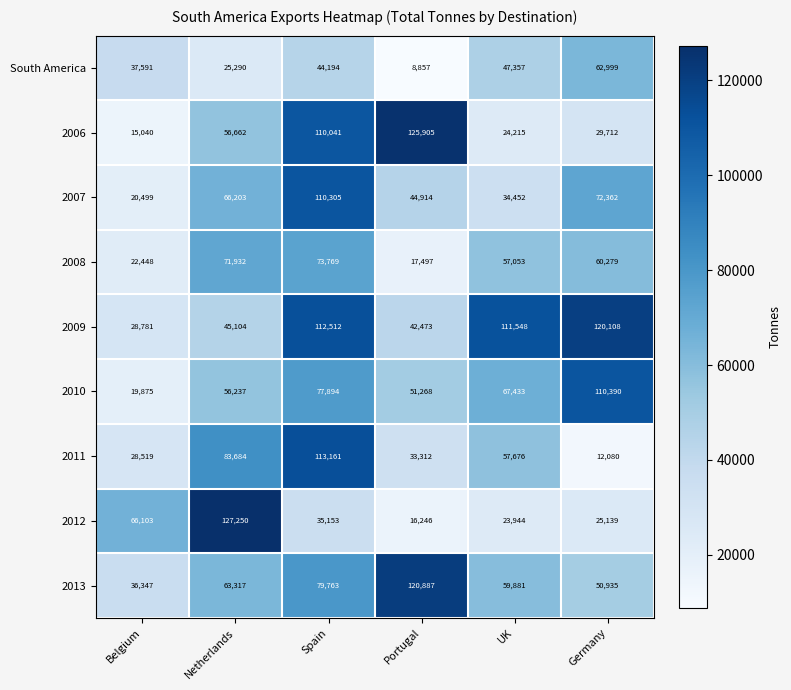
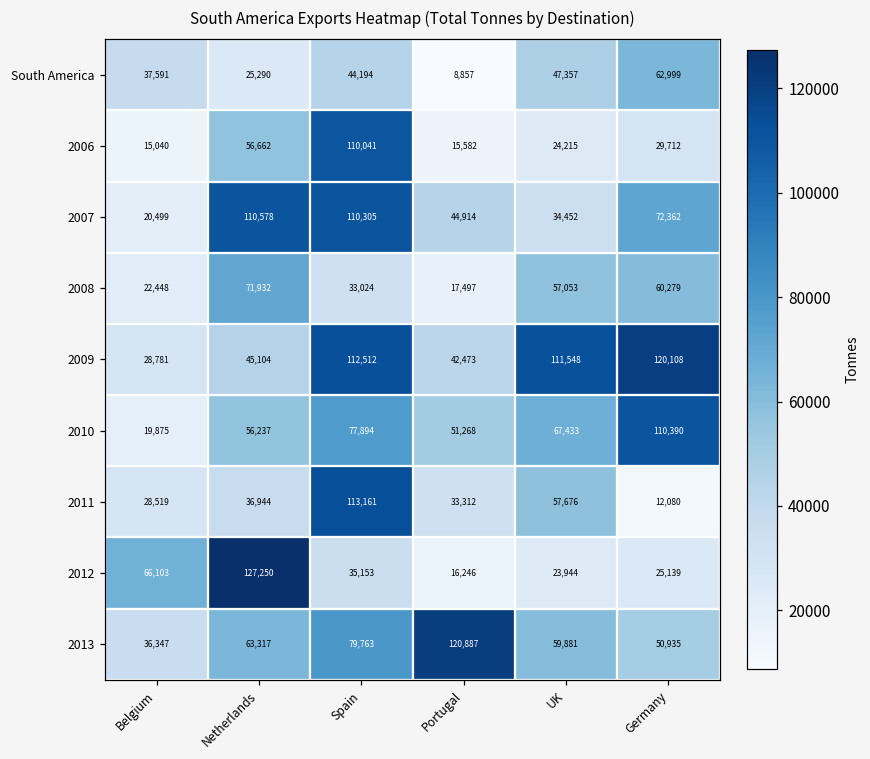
  {
    "South America": {
      "Belgium": "37,591",
      "Netherlands": "25,290",
      "Spain": "44,194",
      "Portugal": "8,857",
      "UK": "47,357",
      "Germany": "62,999"
    },
    "2006": {
      "Belgium": "15,040",
      "Netherlands": "56,662",
      "Spain": "110,041",
-     "Portugal": "125,905",
+     "Portugal": "15,582",
      "UK": "24,215",
      "Germany": "29,712"
    },
    "2007": {
      "Belgium": "20,499",
-     "Netherlands": "66,203",
+     "Netherlands": "110,578",
      "Spain": "110,305",
      "Portugal": "44,914",
      "UK": "34,452",
      "Germany": "72,362"
    },
    "2008": {
      "Belgium": "22,448",
      "Netherlands": "71,932",
-     "Spain": "73,769",
+     "Spain": "33,024",
      "Portugal": "17,497",
      "UK": "57,053",
      "Germany": "60,279"
    },
    "2009": {
      "Belgium": "28,781",
      "Netherlands": "45,104",
      "Spain": "112,512",
      "Portugal": "42,473",
      "UK": "111,548",
      "Germany": "120,108"
    },
    "2010": {
      "Belgium": "19,875",
      "Netherlands": "56,237",
      "Spain": "77,894",
      "Portugal": "51,268",
      "UK": "67,433",
      "Germany": "110,390"
    },
    "2011": {
      "Belgium": "28,519",
-     "Netherlands": "83,684",
+     "Netherlands": "36,944",
      "Spain": "113,161",
      "Portugal": "33,312",
      "UK": "57,676",
      "Germany": "12,080"
    },
    "2012": {
      "Belgium": "66,103",
      "Netherlands": "127,250",
      "Spain": "35,153",
      "Portugal": "16,246",
      "UK": "23,944",
      "Germany": "25,139"
    },
    "2013": {
      "Belgium": "36,347",
      "Netherlands": "63,317",
      "Spain": "79,763",
      "Portugal": "120,887",
      "UK": "59,881",
      "Germany": "50,935"
    }
  }
